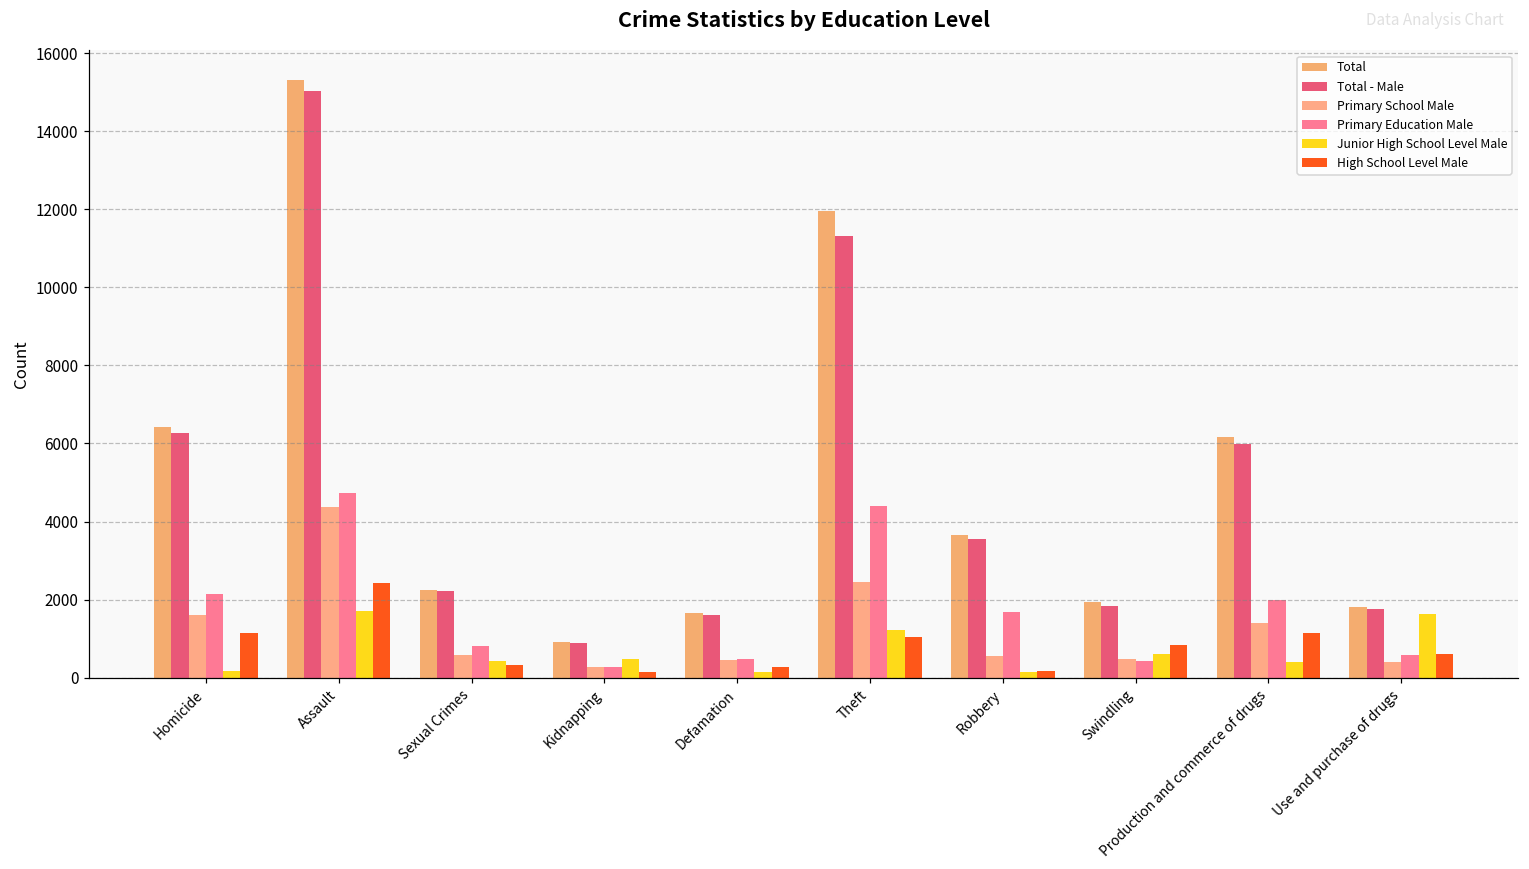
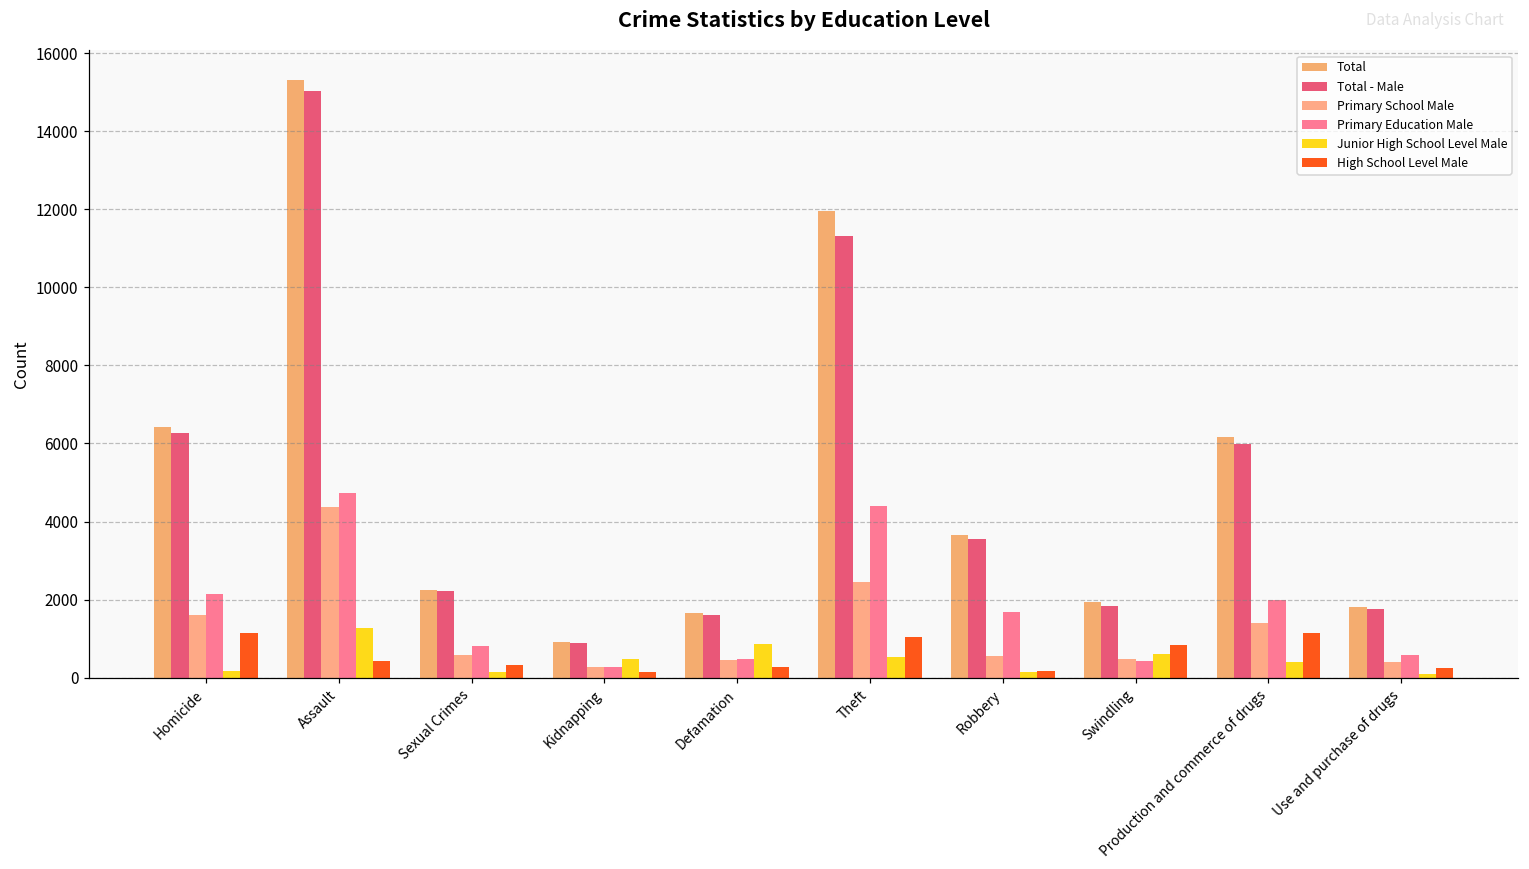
  {
    "Junior High School Level Male": {
      "Homicide": 200,
-     "Assault": 1700,
-     "Sexual Crimes": 400,
+     "Assault": 1300,
+     "Sexual Crimes": 100,
      "Kidnapping": 500,
-     "Defamation": 200,
-     "Theft": 1200,
+     "Defamation": 900,
+     "Theft": 500,
      "Robbery": 100,
      "Swindling": 600,
      "Production and commerce of drugs": 400,
-     "Use and purchase of drugs": 1600
+     "Use and purchase of drugs": 100
    },
    "High School Level Male": {
      "Homicide": 1200,
-     "Assault": 2400,
+     "Assault": 400,
      "Sexual Crimes": 300,
      "Kidnapping": 100,
      "Defamation": 300,
      "Theft": 1000,
      "Robbery": 200,
      "Swindling": 800,
      "Production and commerce of drugs": 1200,
-     "Use and purchase of drugs": 600
+     "Use and purchase of drugs": 300
    }
  }
